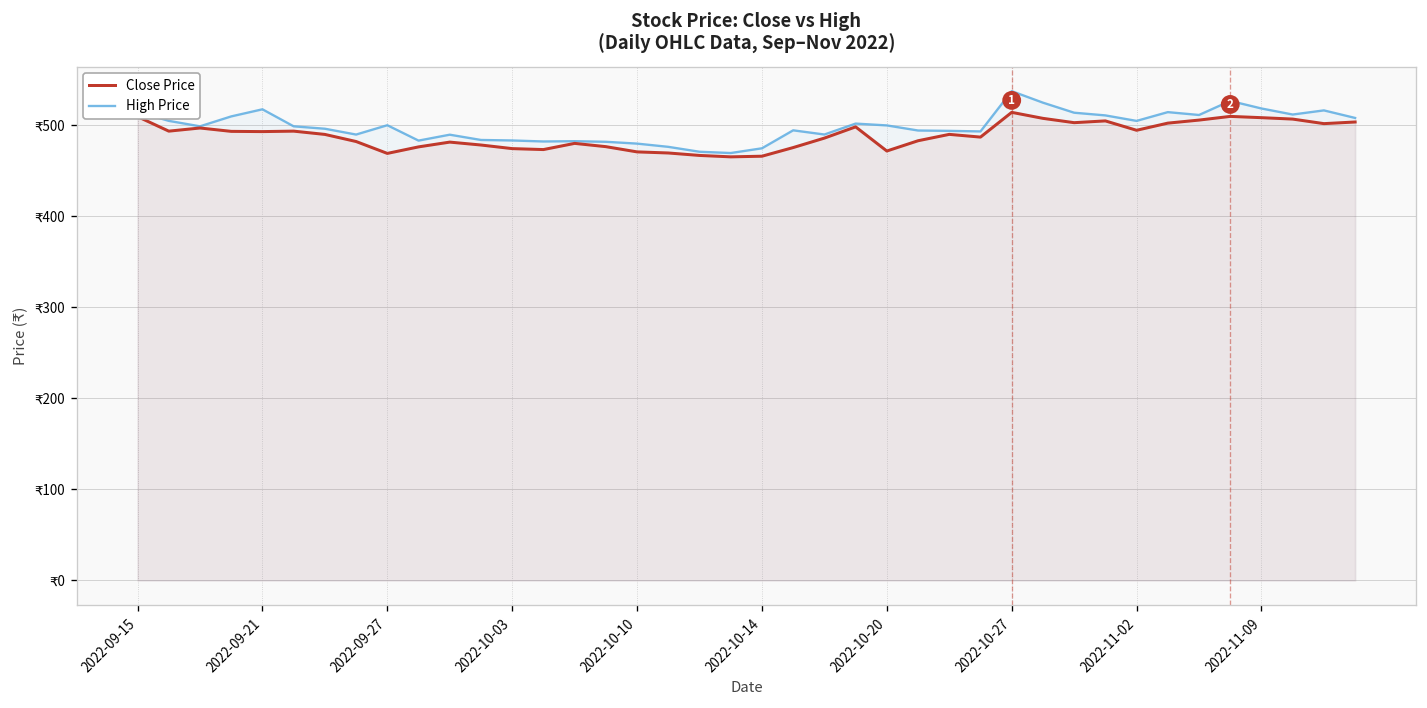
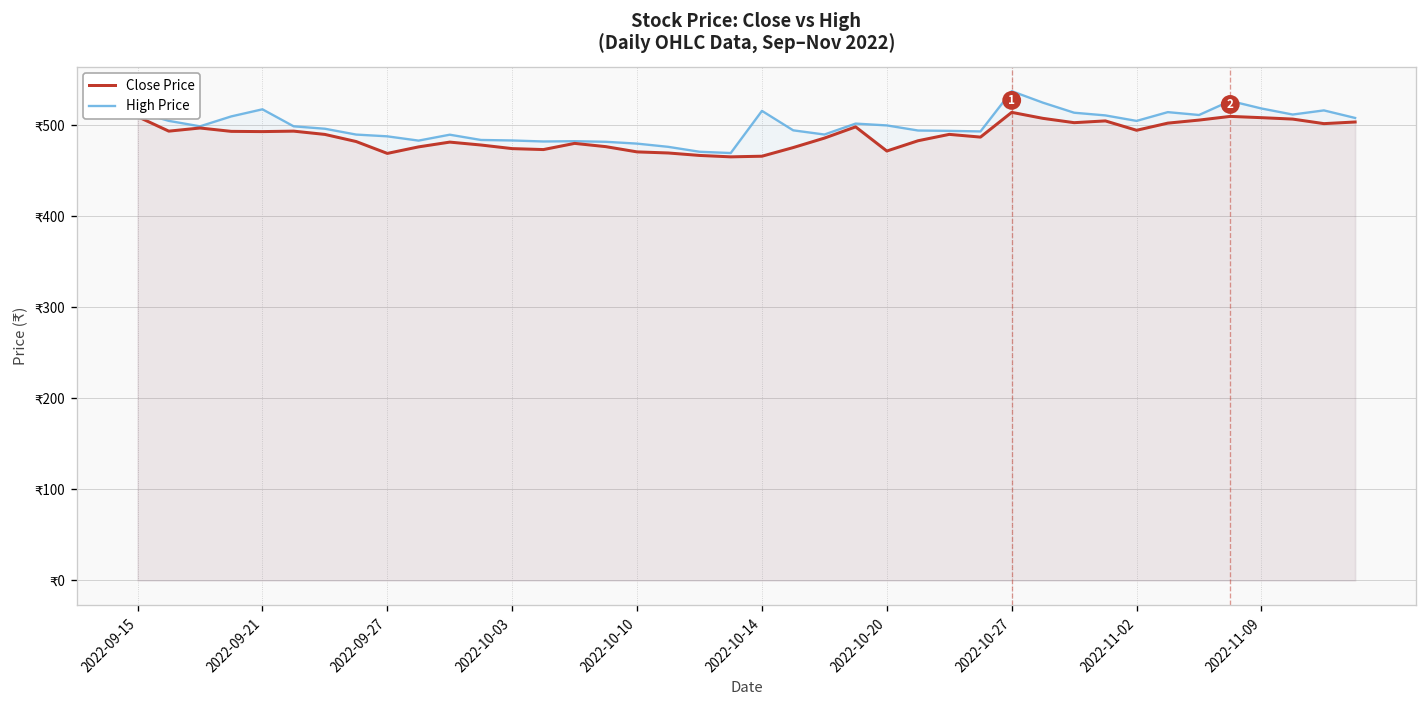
  {
    "Close Price": {
      "2022-09-15": "₹510",
      "2022-09-21": "₹490",
      "2022-09-27": "₹470",
      "2022-10-03": "₹470",
      "2022-10-10": "₹470",
      "2022-10-14": "₹470",
      "2022-10-20": "₹470",
      "2022-10-27": "₹510",
      "2022-11-02": "₹490",
      "2022-11-09": "₹510"
    },
    "High Price": {
      "2022-09-21": "₹520",
-     "2022-09-27": "₹500",
+     "2022-09-27": "₹490",
      "2022-10-03": "₹480",
      "2022-10-10": "₹480",
-     "2022-10-14": "₹470",
+     "2022-10-14": "₹520",
      "2022-10-20": "₹500",
      "2022-11-02": "₹500",
      "2022-11-09": "₹520"
    }
  }
